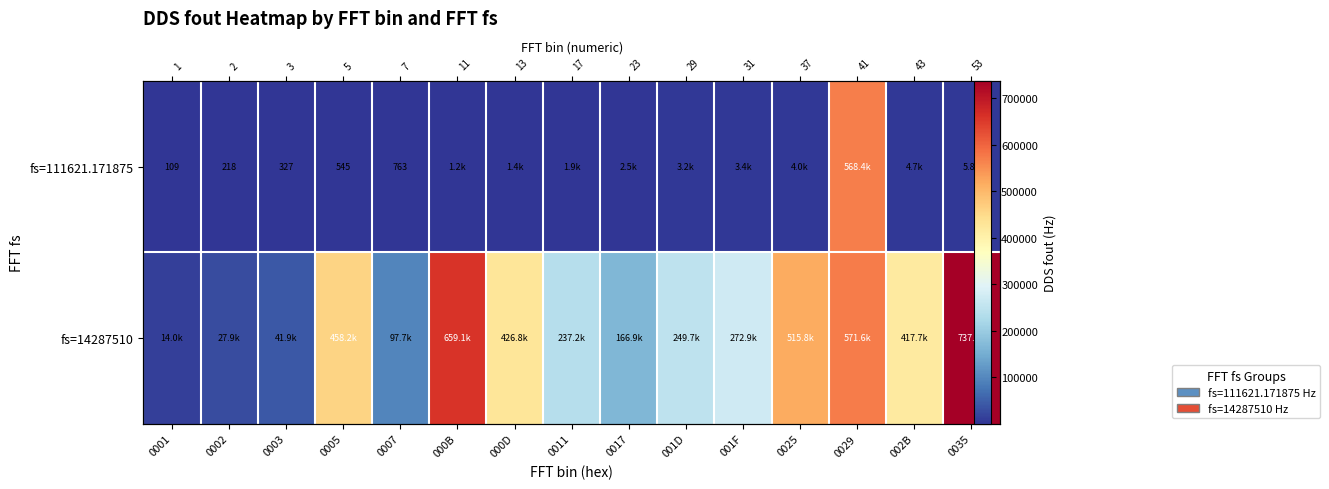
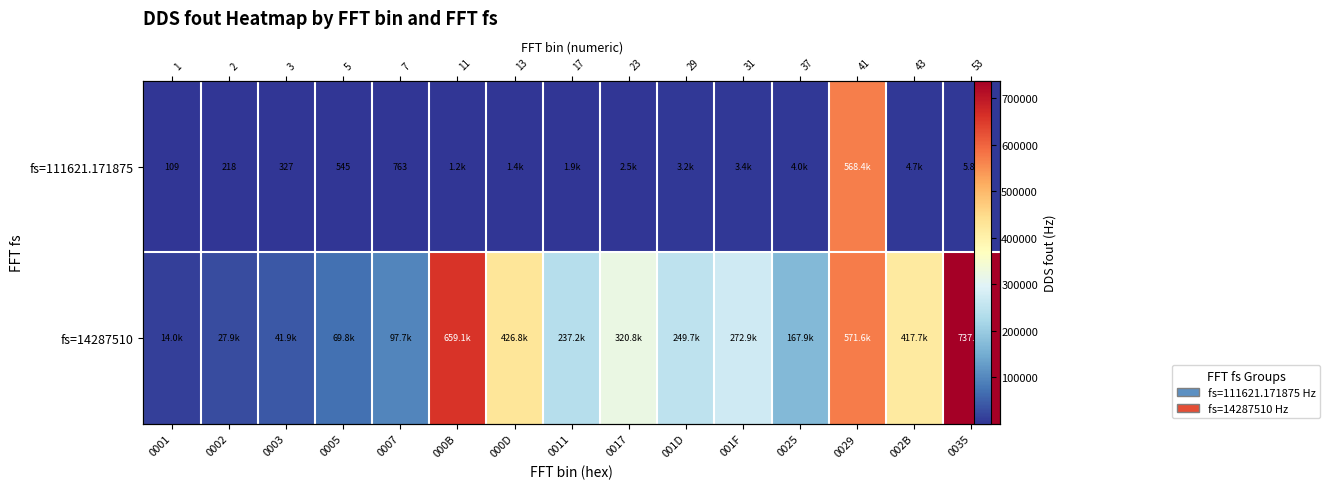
  {
    "fs=111621.171875": {
      "0001": "109",
      "0002": "218",
      "0003": "327",
      "0005": "545",
      "0007": "763",
      "000B": "1.2k",
      "000D": "1.4k",
      "0011": "1.9k",
      "0017": "2.5k",
      "001D": "3.2k",
      "001F": "3.4k",
      "0025": "4.0k",
      "0029": "568.4k",
      "002B": "4.7k",
      "0035": "5.8k"
    },
    "fs=14287510": {
      "0001": "14.0k",
      "0002": "27.9k",
      "0003": "41.9k",
-     "0005": "458.2k",
+     "0005": "69.8k",
      "0007": "97.7k",
      "000B": "659.1k",
      "000D": "426.8k",
      "0011": "237.2k",
-     "0017": "166.9k",
+     "0017": "320.8k",
      "001D": "249.7k",
      "001F": "272.9k",
-     "0025": "515.8k",
+     "0025": "167.9k",
      "0029": "571.6k",
      "002B": "417.7k",
      "0035": "737.5k"
    }
  }
